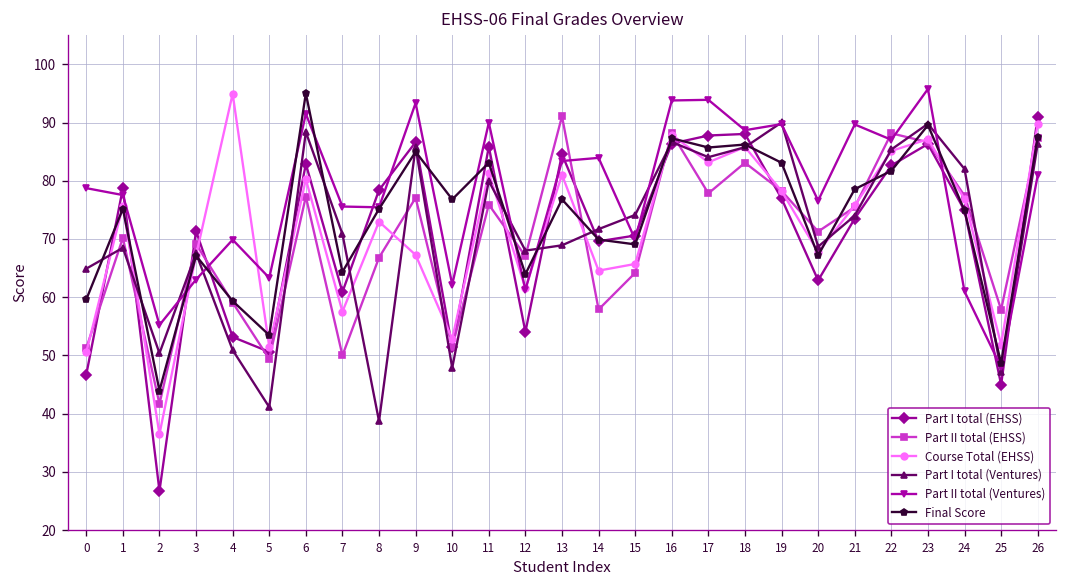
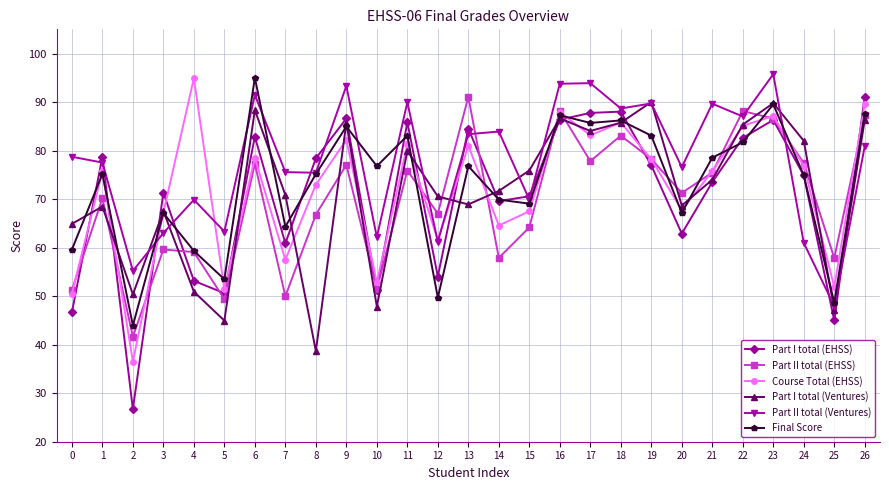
  {
    "Part II total (EHSS)": {
      "0": 51,
      "1": 70,
      "2": 42,
-     "3": 69,
+     "3": 60,
      "5": 49,
      "6": 77,
      "7": 50,
      "8": 67,
      "9": 77,
      "11": 76,
      "12": 67,
      "13": 91,
      "14": 58,
      "15": 64,
      "17": 78,
      "18": 83,
      "20": 71,
      "22": 88,
      "24": 77,
      "25": 58
    },
    "Course Total (EHSS)": {
      "0": 51,
      "1": 76,
      "2": 36,
      "4": 95,
      "5": 52,
-     "6": 80,
+     "6": 78,
      "7": 58,
      "8": 73,
-     "9": 67,
+     "9": 82,
      "10": 53,
      "11": 81,
      "13": 81,
      "14": 65,
-     "15": 66,
+     "15": 68,
      "17": 83,
      "20": 68,
      "24": 77,
      "25": 52,
      "26": 90
    },
    "Part I total (Ventures)": {
      "0": 65,
      "1": 68,
      "2": 50,
      "4": 51,
-     "5": 41,
+     "5": 45,
      "6": 88,
      "7": 71,
      "8": 39,
      "9": 86,
      "10": 48,
      "11": 80,
-     "12": 68,
+     "12": 71,
      "13": 69,
      "14": 72,
-     "15": 74,
+     "15": 76,
      "17": 84,
      "20": 69,
      "24": 82,
      "25": 47,
      "26": 86
    },
    "Final Score": {
      "0": 60,
      "1": 75,
      "2": 44,
      "5": 53,
      "6": 95,
      "7": 64,
      "9": 85,
      "10": 77,
      "11": 83,
-     "12": 64,
+     "12": 50,
      "13": 77,
      "15": 69,
      "16": 87,
      "17": 86,
      "19": 83,
      "20": 67,
      "21": 79,
      "22": 82,
      "25": 49
    }
  }
